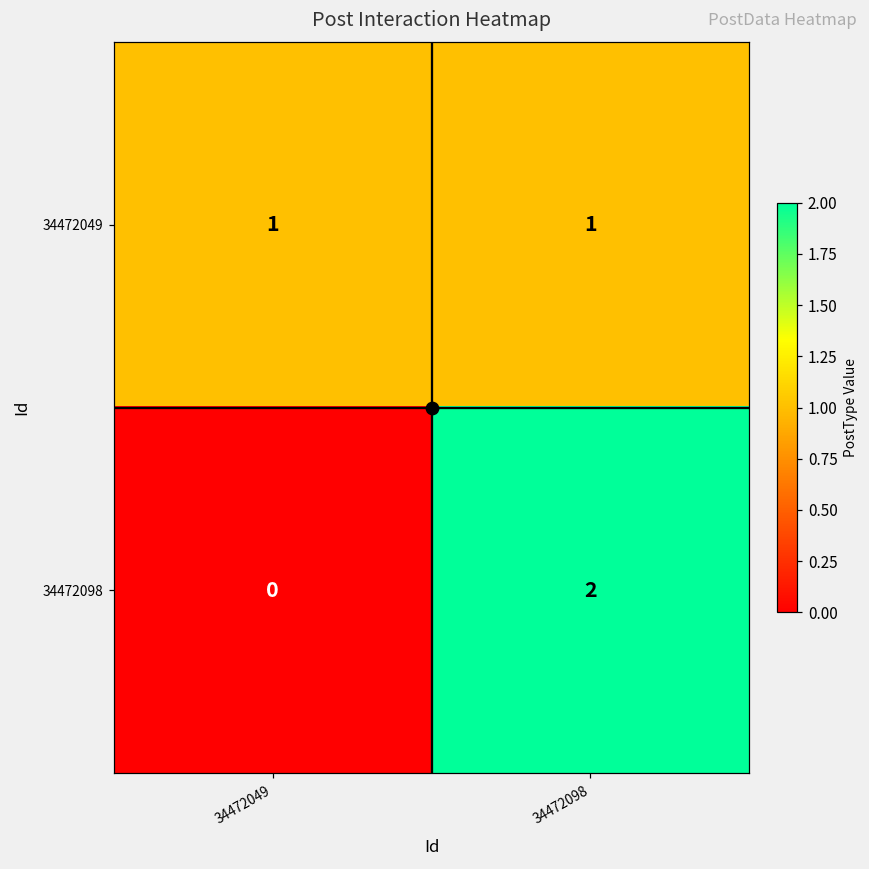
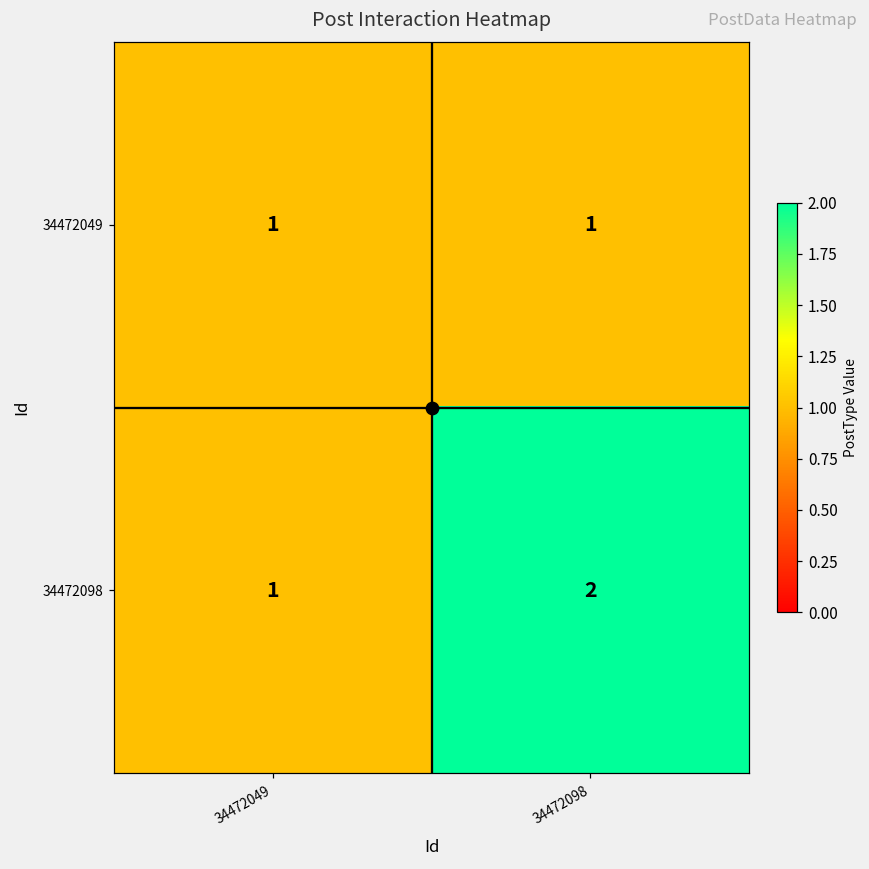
  {
    "34472049": {
      "34472049": 1,
      "34472098": 1
    },
    "34472098": {
-     "34472049": 0,
+     "34472049": 1,
      "34472098": 2
    }
  }
